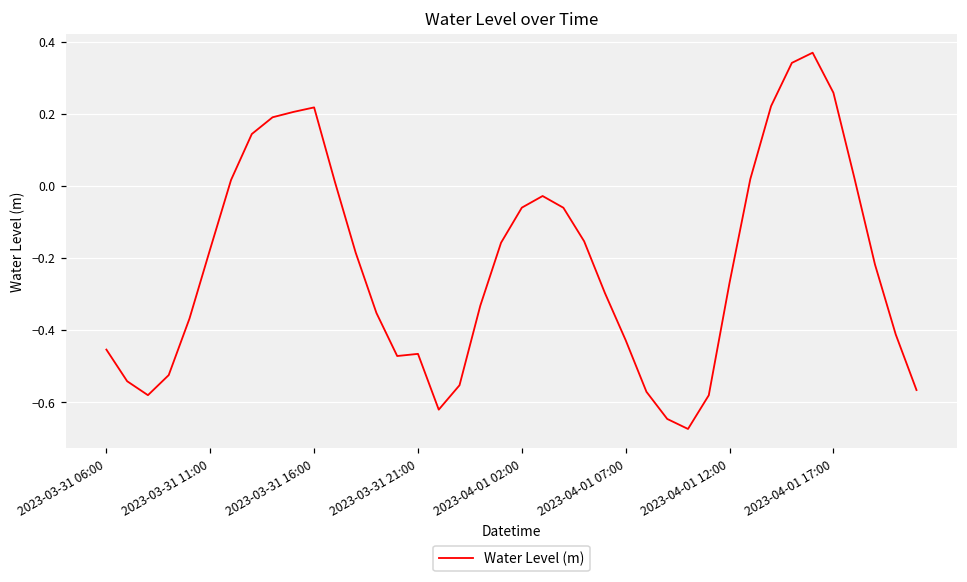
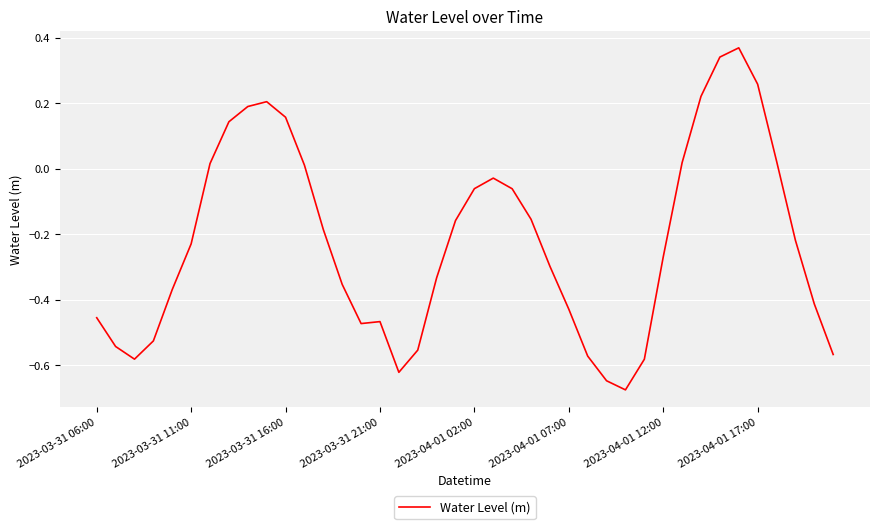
  {
    "2023-03-31 06:00": -0.45,
-   "2023-03-31 11:00": -0.17,
-   "2023-03-31 16:00": 0.22,
+   "2023-03-31 11:00": -0.23,
+   "2023-03-31 16:00": 0.16,
    "2023-03-31 21:00": -0.47,
    "2023-04-01 02:00": -0.06,
    "2023-04-01 07:00": -0.43,
    "2023-04-01 12:00": -0.27,
    "2023-04-01 17:00": 0.26
  }
